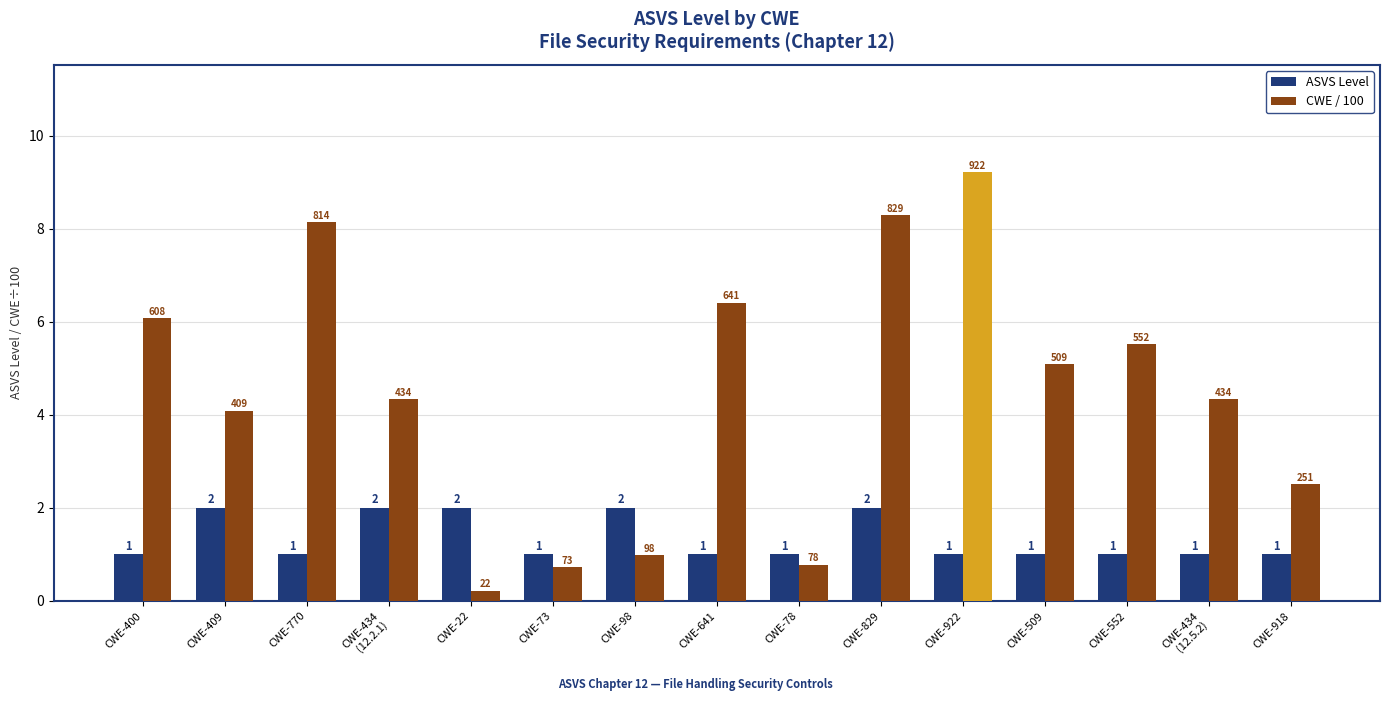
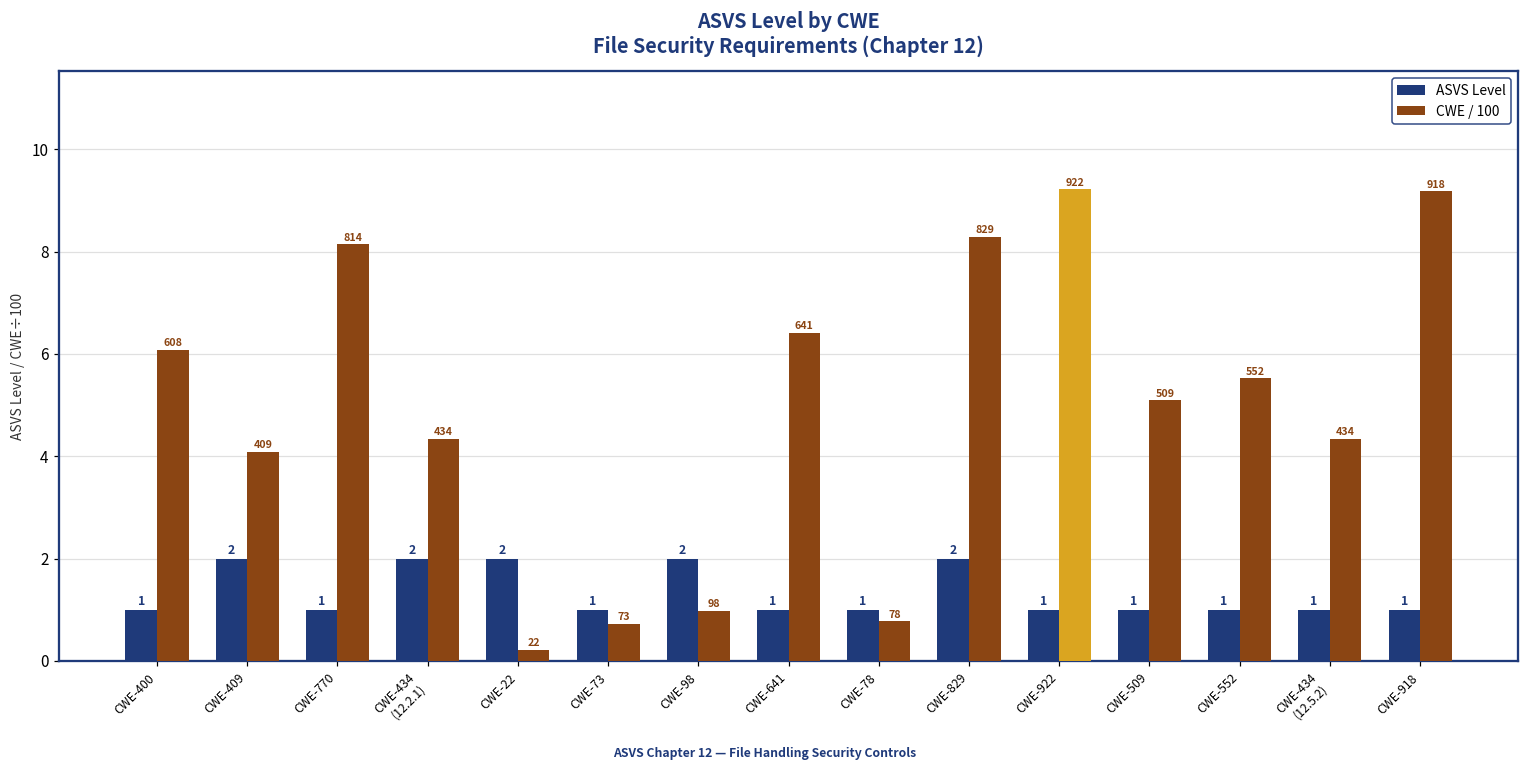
  {
    "ASVS Level": {
      "CWE-400": 1,
      "CWE-409": 2,
      "CWE-770": 1,
      "CWE-434 (12.2.1)": 2,
      "CWE-22": 2,
      "CWE-73": 1,
      "CWE-98": 2,
      "CWE-641": 1,
      "CWE-78": 1,
      "CWE-829": 2,
      "CWE-922": 1,
      "CWE-509": 1,
      "CWE-552": 1,
      "CWE-434 (12.5.2)": 1,
      "CWE-918": 1
    },
    "CWE / 100": {
-     "CWE-918": 251
+     "CWE-918": 918
    }
  }
